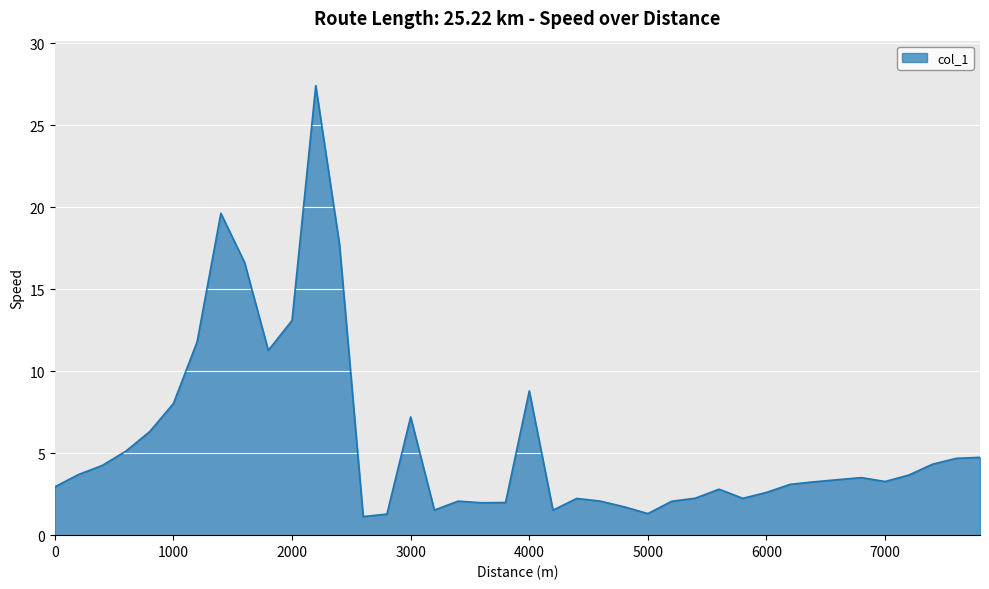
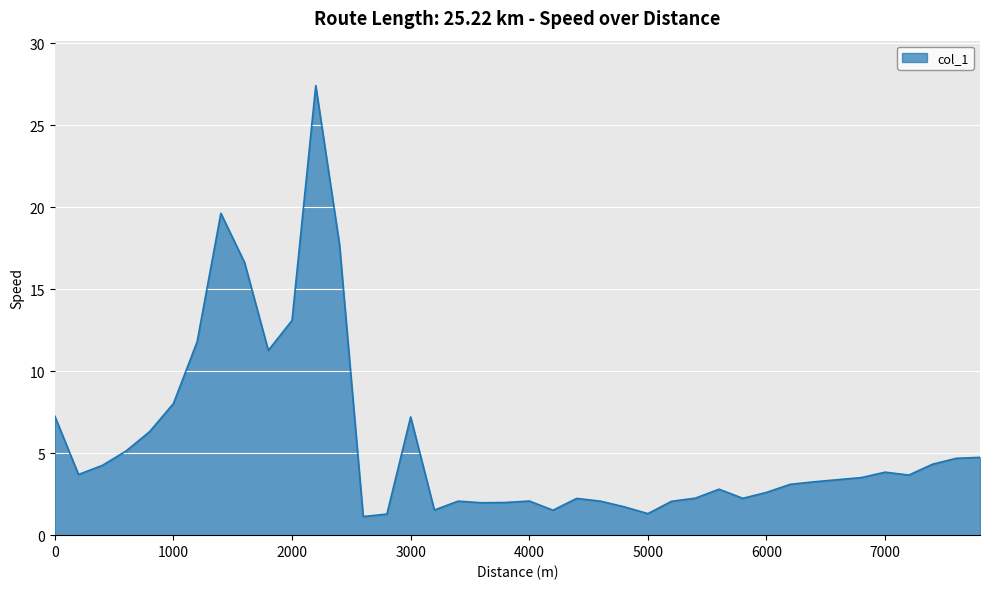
  {
-   "0": 2.9,
+   "0": 7.3,
    "1000": 8.0,
    "2000": 13.1,
    "3000": 7.2,
-   "4000": 8.8,
+   "4000": 2.1,
    "5000": 1.3,
    "6000": 2.6,
-   "7000": 3.3
+   "7000": 3.8
  }
